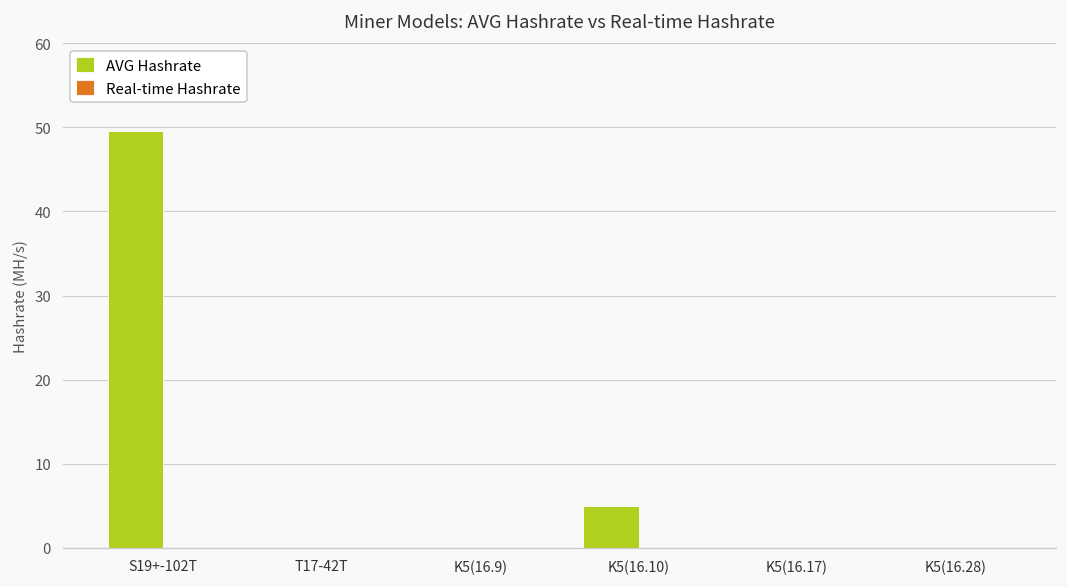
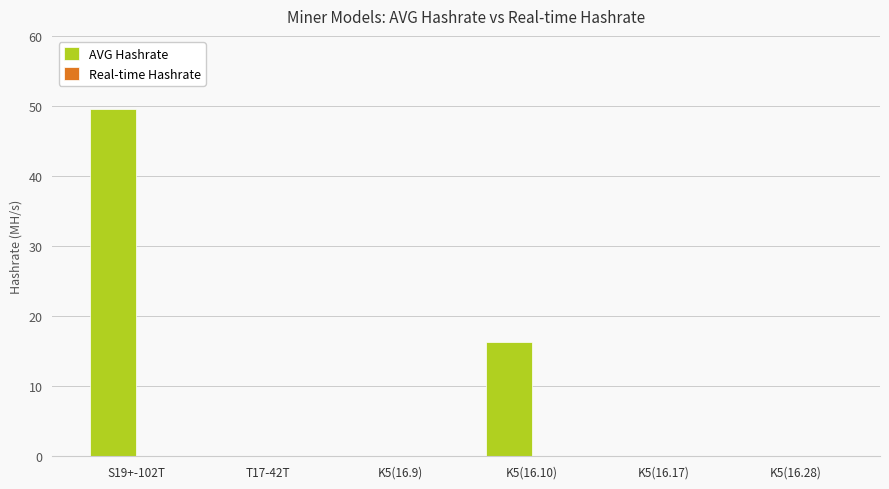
  {
    "AVG Hashrate": {
      "S19+-102T": 50,
      "T17-42T": 0,
      "K5(16.9)": 0,
-     "K5(16.10)": 5,
+     "K5(16.10)": 16,
      "K5(16.17)": 0,
      "K5(16.28)": 0
    },
    "Real-time Hashrate": {
      "S19+-102T": 0,
      "T17-42T": 0,
      "K5(16.9)": 0,
      "K5(16.10)": 0,
      "K5(16.17)": 0,
      "K5(16.28)": 0
    }
  }
